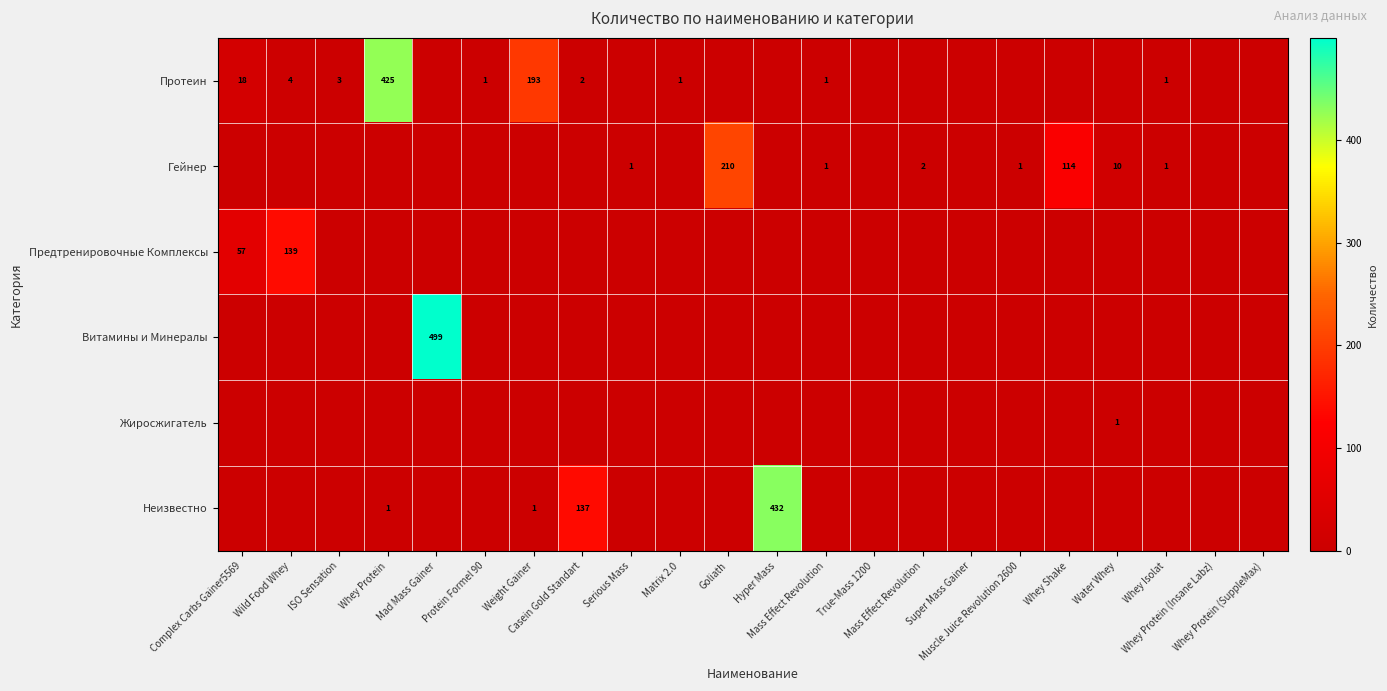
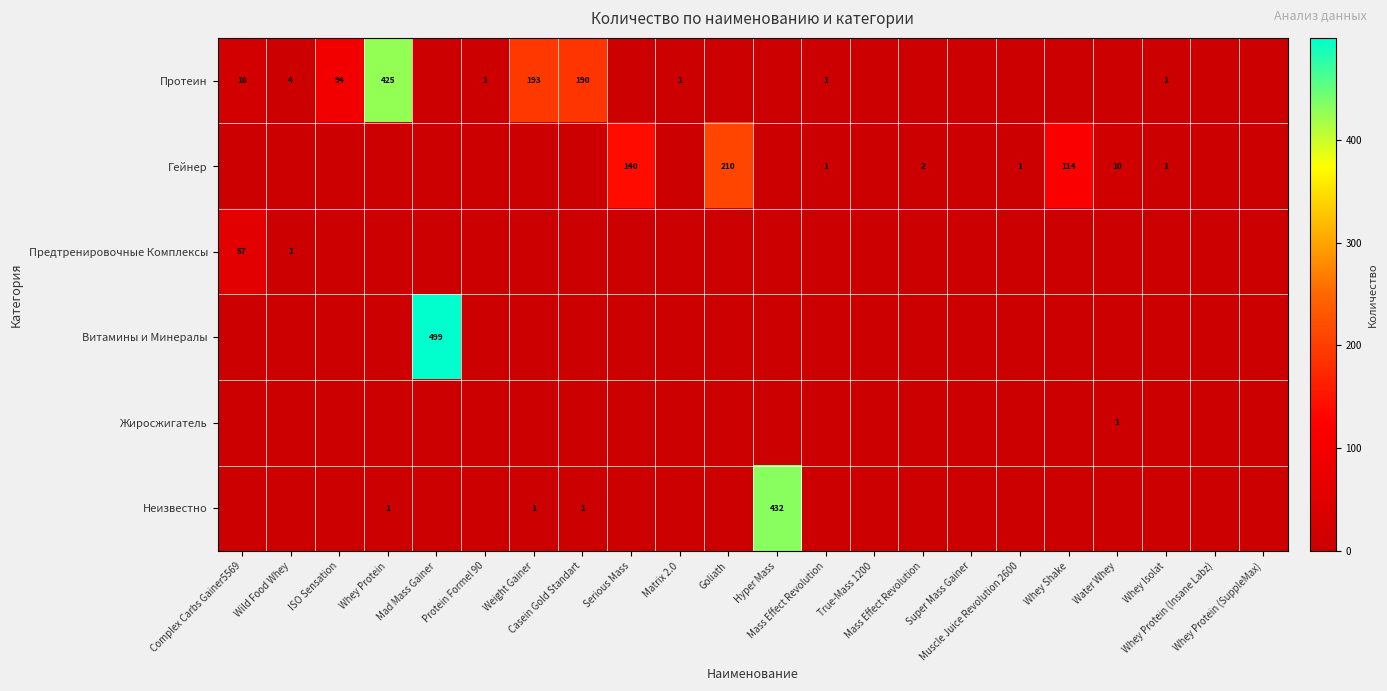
  {
    "Протеин": {
      "Complex Carbs Gainer5569": 18,
      "Wild Food Whey": 4,
-     "ISO Sensation": 3,
+     "ISO Sensation": 94,
      "Whey Protein": 425,
      "Protein Formel 90": 1,
      "Weight Gainer": 193,
-     "Casein Gold Standart": 2,
+     "Casein Gold Standart": 190,
      "Matrix 2.0": 1,
      "Whey Isolat": 1
    },
    "Гейнер": {
-     "Serious Mass": 1,
+     "Serious Mass": 140,
      "Goliath": 210,
      "Muscle Juice Revolution 2600": 1,
      "Whey Shake": 114,
      "Water Whey": 10,
      "Whey Isolat": 1
    },
    "Предтренировочные Комплексы": {
      "Complex Carbs Gainer5569": 57,
-     "Wild Food Whey": 139
+     "Wild Food Whey": 1
    },
    "Витамины и Минералы": {
      "Mad Mass Gainer": 499
    },
    "Жиросжигатель": {
      "Water Whey": 1
    },
    "Неизвестно": {
      "Whey Protein": 1,
      "Weight Gainer": 1,
-     "Casein Gold Standart": 137,
+     "Casein Gold Standart": 1,
      "Hyper Mass": 432
    }
  }
